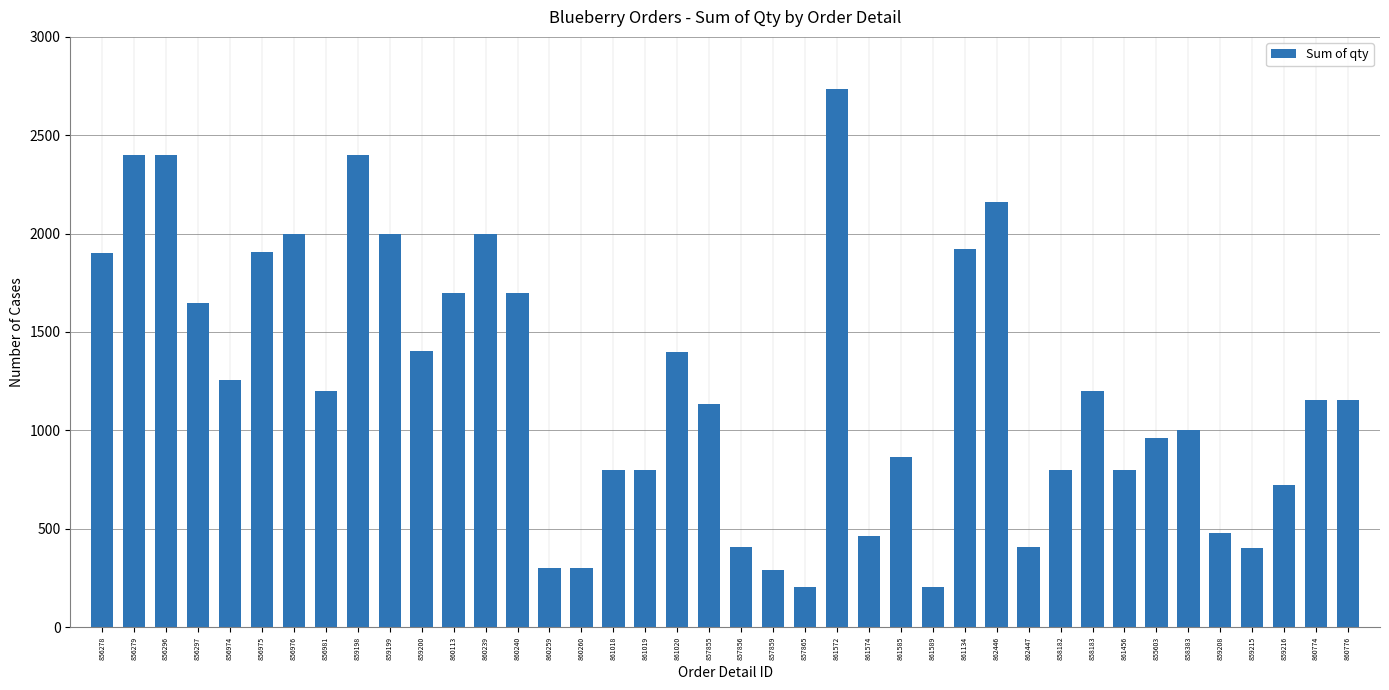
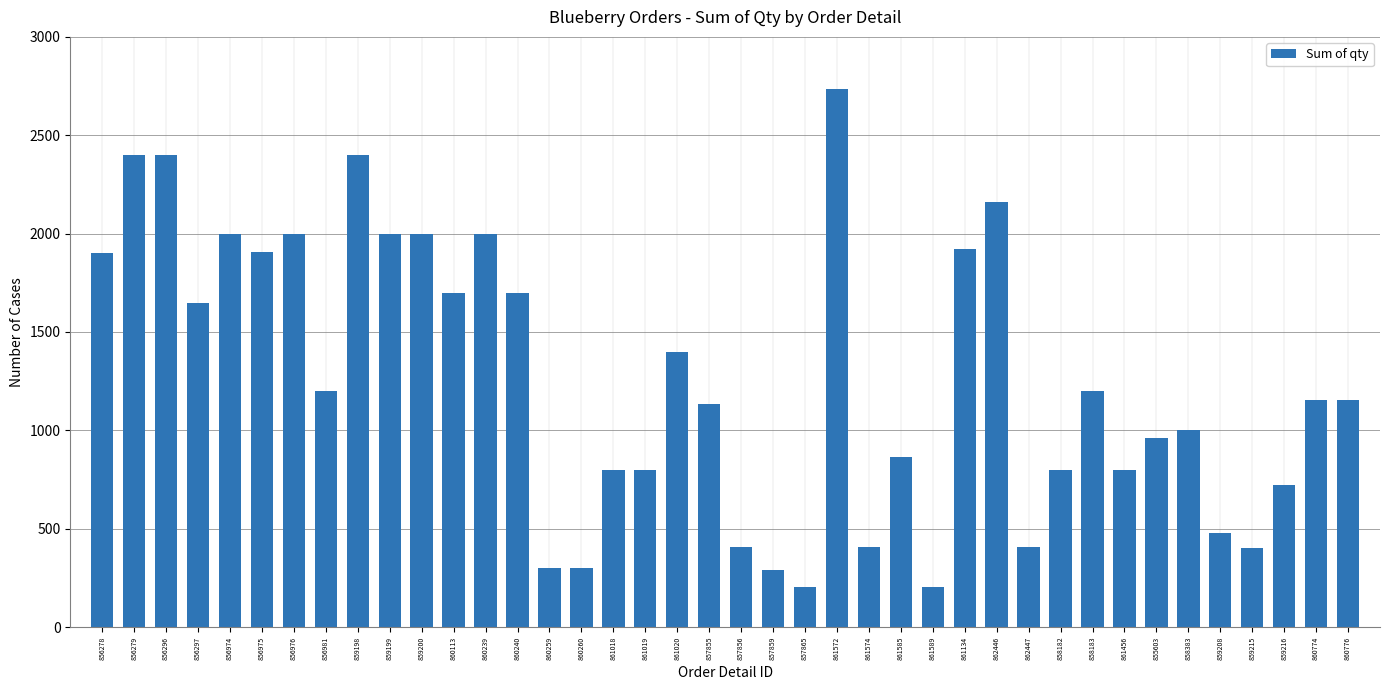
  {
    "856278": 1900,
    "856279": 2400,
    "856296": 2400,
    "856297": 1650,
-   "856974": 1260,
+   "856974": 2000,
    "856975": 1910,
    "856976": 2000,
    "856981": 1200,
    "859198": 2400,
    "859199": 2000,
-   "859200": 1410,
+   "859200": 2000,
    "860113": 1700,
    "860239": 2000,
    "860240": 1700,
    "860259": 300,
    "860260": 300,
    "861018": 800,
    "861019": 800,
    "861020": 1400,
    "857855": 1130,
    "857856": 410,
    "857859": 290,
    "857865": 200,
    "861572": 2740,
-   "861574": 460,
+   "861574": 410,
    "861585": 860,
    "861589": 200,
    "861134": 1920,
    "862446": 2160,
    "862447": 410,
    "858182": 800,
    "858183": 1200,
    "861456": 800,
    "855603": 960,
    "858383": 1000,
    "859208": 480,
    "859215": 400,
    "859216": 720,
    "860774": 1150,
    "860776": 1150
  }
